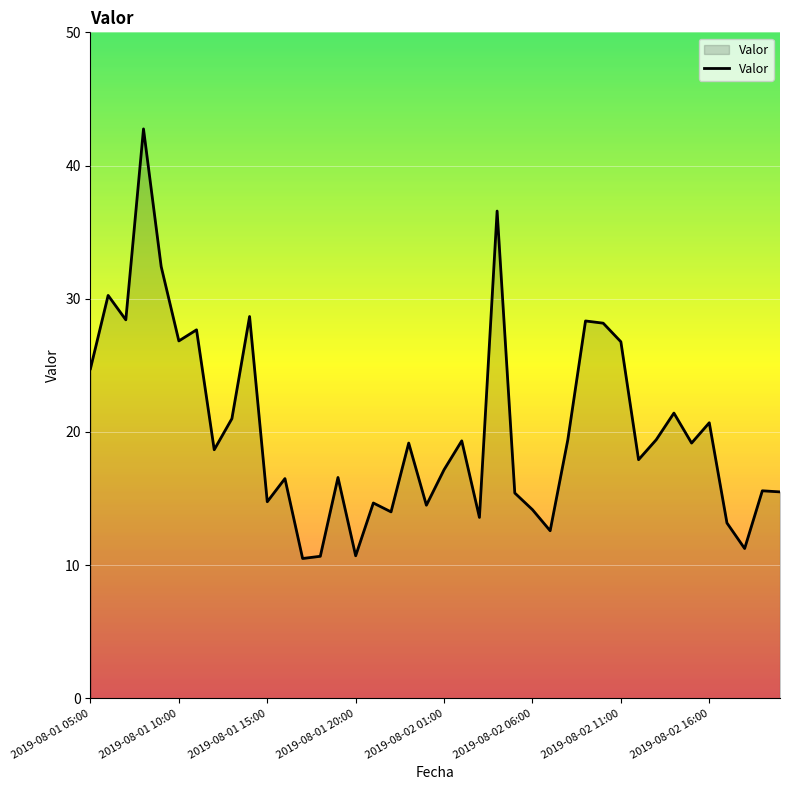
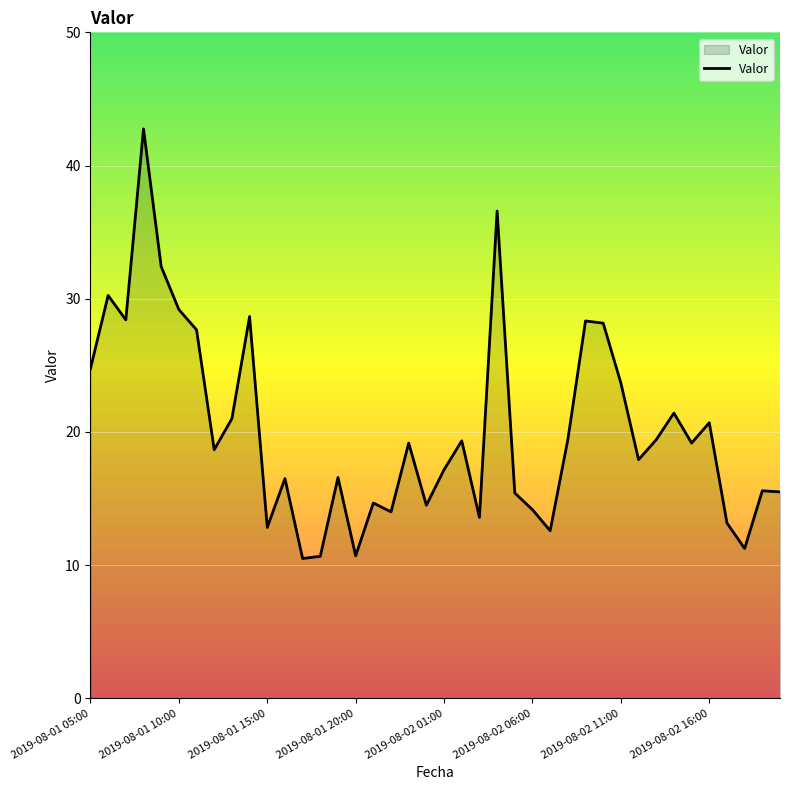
  {
    "2019-08-01 05:00": 24.7,
-   "2019-08-01 10:00": 26.8,
-   "2019-08-01 15:00": 14.8,
+   "2019-08-01 10:00": 29.2,
+   "2019-08-01 15:00": 12.8,
    "2019-08-01 20:00": 10.7,
    "2019-08-02 01:00": 17.2,
    "2019-08-02 06:00": 14.2,
-   "2019-08-02 11:00": 26.8,
+   "2019-08-02 11:00": 23.7,
    "2019-08-02 16:00": 20.7
  }
